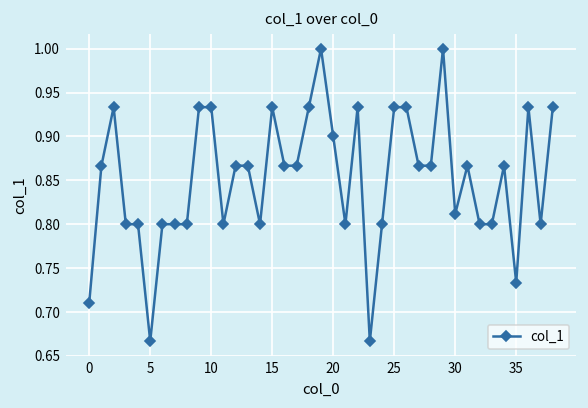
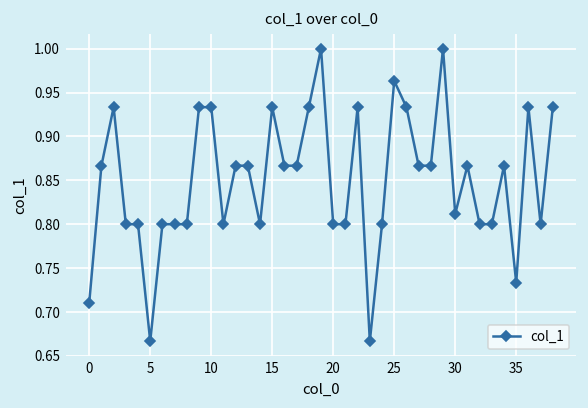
  {
    "0": 0.71,
    "5": 0.67,
    "10": 0.93,
    "15": 0.93,
-   "20": 0.9,
-   "25": 0.93,
+   "20": 0.8,
+   "25": 0.96,
    "30": 0.81,
    "35": 0.73
  }
